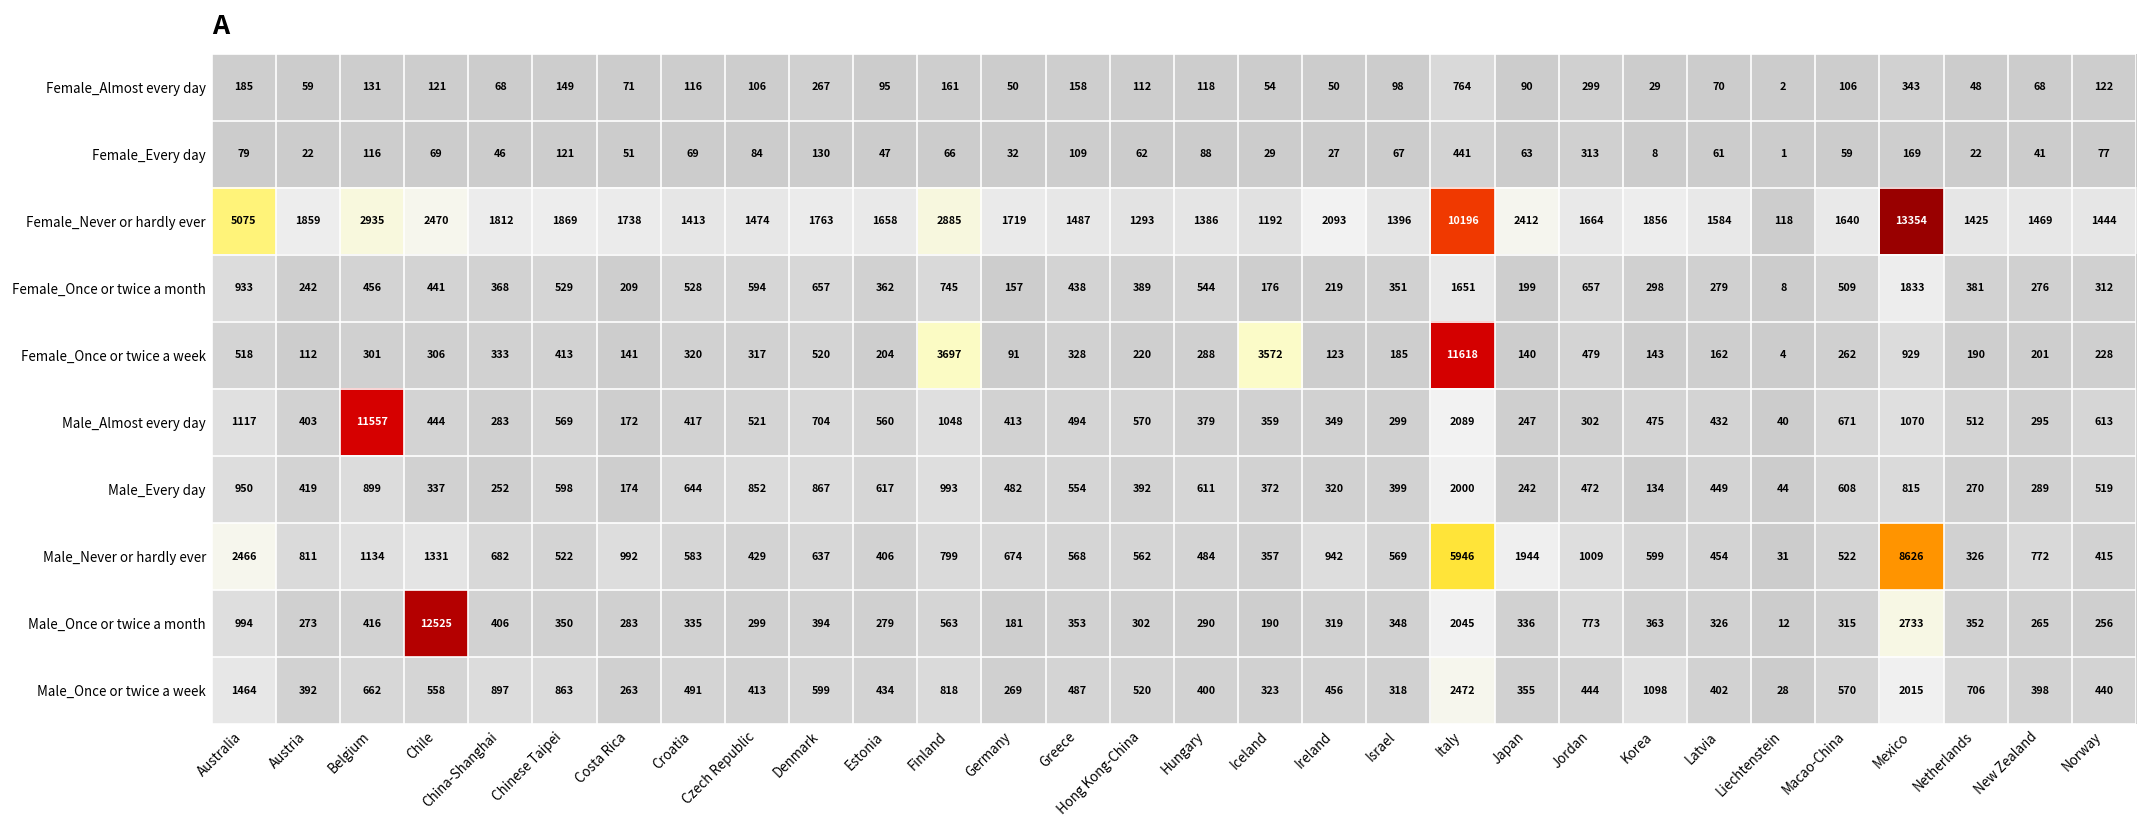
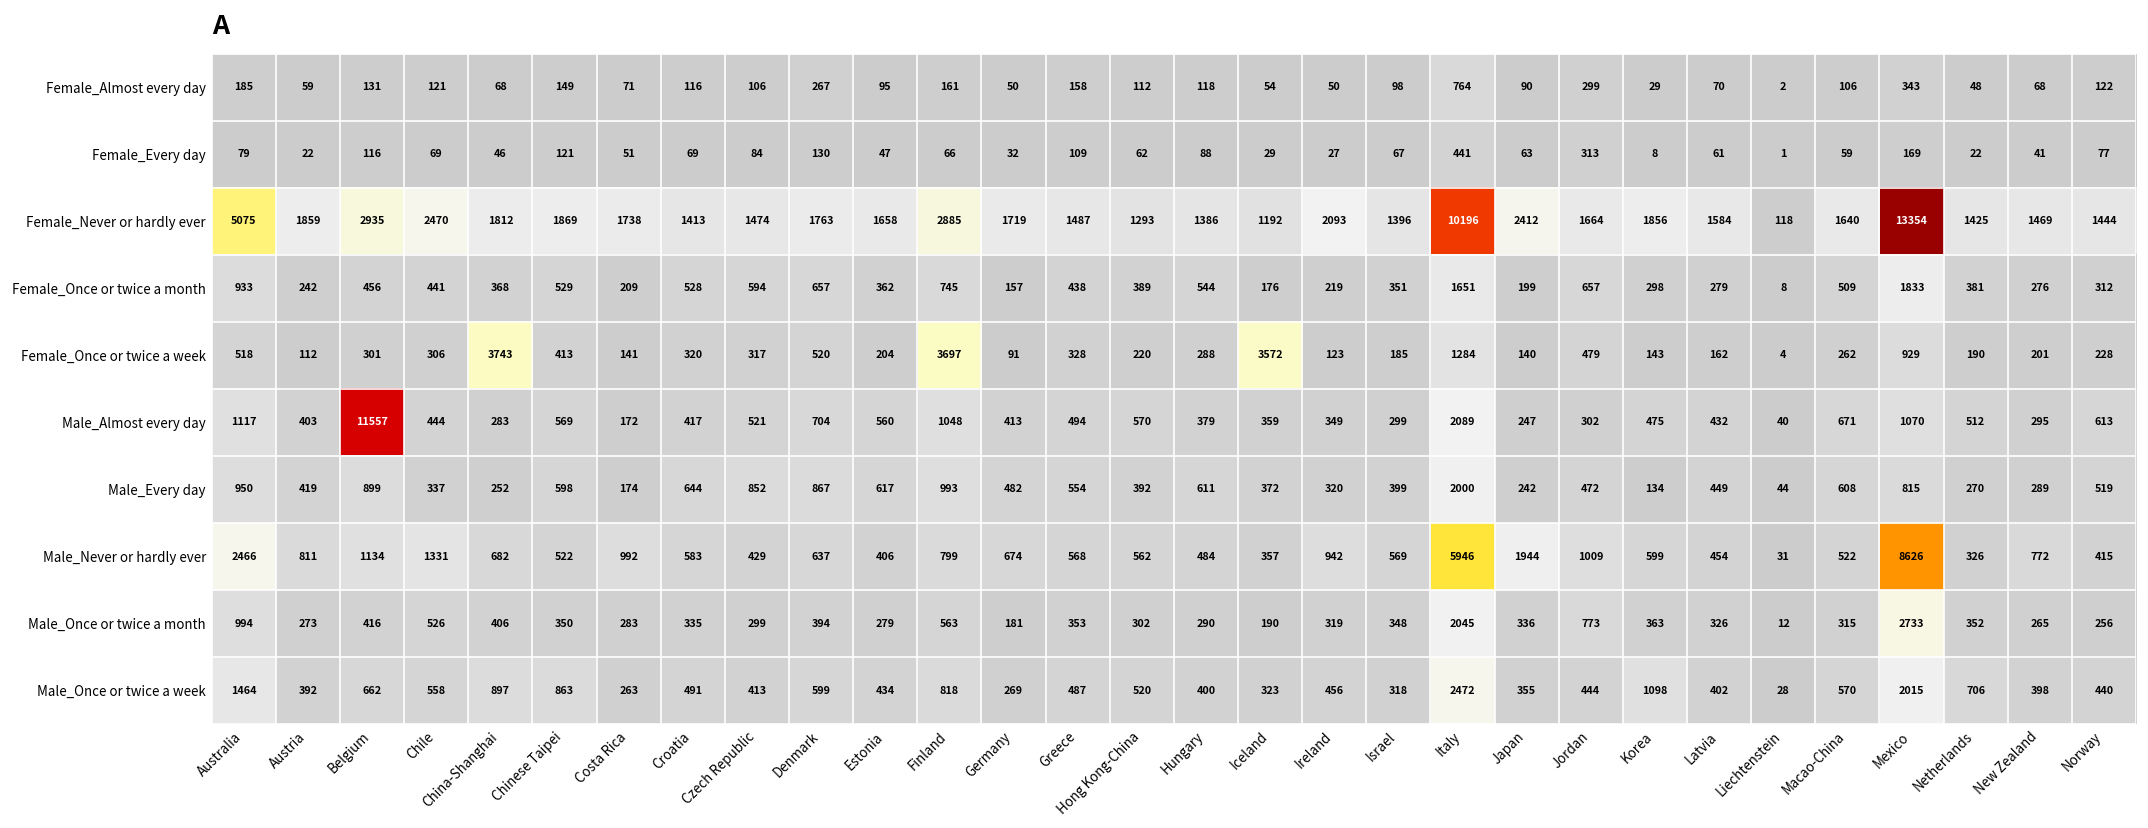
  {
    "Female_Once or twice a week": {
      "Australia": 518,
      "Austria": 112,
      "Belgium": 301,
      "Chile": 306,
-     "China-Shanghai": 333,
+     "China-Shanghai": 3743,
      "Chinese Taipei": 413,
      "Costa Rica": 141,
      "Croatia": 320,
      "Czech Republic": 317,
      "Denmark": 520,
      "Estonia": 204,
      "Finland": 3697,
      "Germany": 91,
      "Greece": 328,
      "Hong Kong-China": 220,
      "Hungary": 288,
      "Iceland": 3572,
      "Ireland": 123,
      "Israel": 185,
-     "Italy": 11618,
+     "Italy": 1284,
      "Japan": 140,
      "Jordan": 479,
      "Korea": 143,
      "Latvia": 162,
      "Liechtenstein": 4,
      "Macao-China": 262,
      "Mexico": 929,
      "Netherlands": 190,
      "New Zealand": 201,
      "Norway": 228
    },
    "Male_Once or twice a month": {
      "Australia": 994,
      "Austria": 273,
      "Belgium": 416,
-     "Chile": 12525,
+     "Chile": 526,
      "China-Shanghai": 406,
      "Chinese Taipei": 350,
      "Costa Rica": 283,
      "Croatia": 335,
      "Czech Republic": 299,
      "Denmark": 394,
      "Estonia": 279,
      "Finland": 563,
      "Germany": 181,
      "Greece": 353,
      "Hong Kong-China": 302,
      "Hungary": 290,
      "Iceland": 190,
      "Ireland": 319,
      "Israel": 348,
      "Italy": 2045,
      "Japan": 336,
      "Jordan": 773,
      "Korea": 363,
      "Latvia": 326,
      "Liechtenstein": 12,
      "Macao-China": 315,
      "Mexico": 2733,
      "Netherlands": 352,
      "New Zealand": 265,
      "Norway": 256
    }
  }
